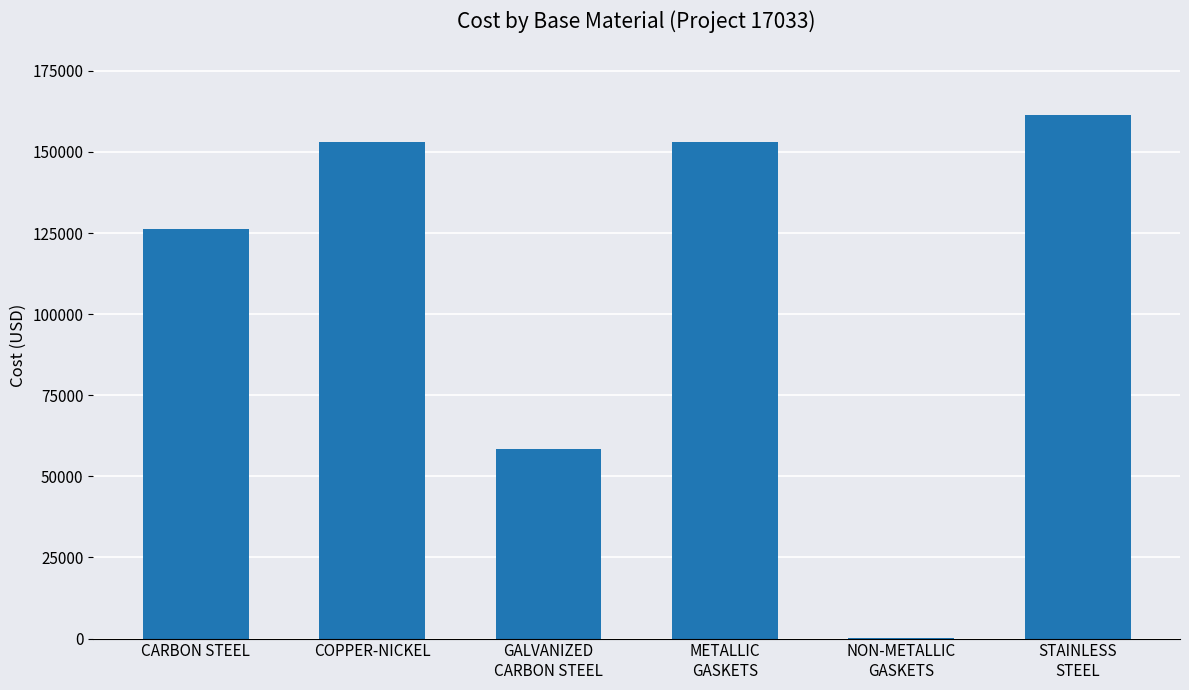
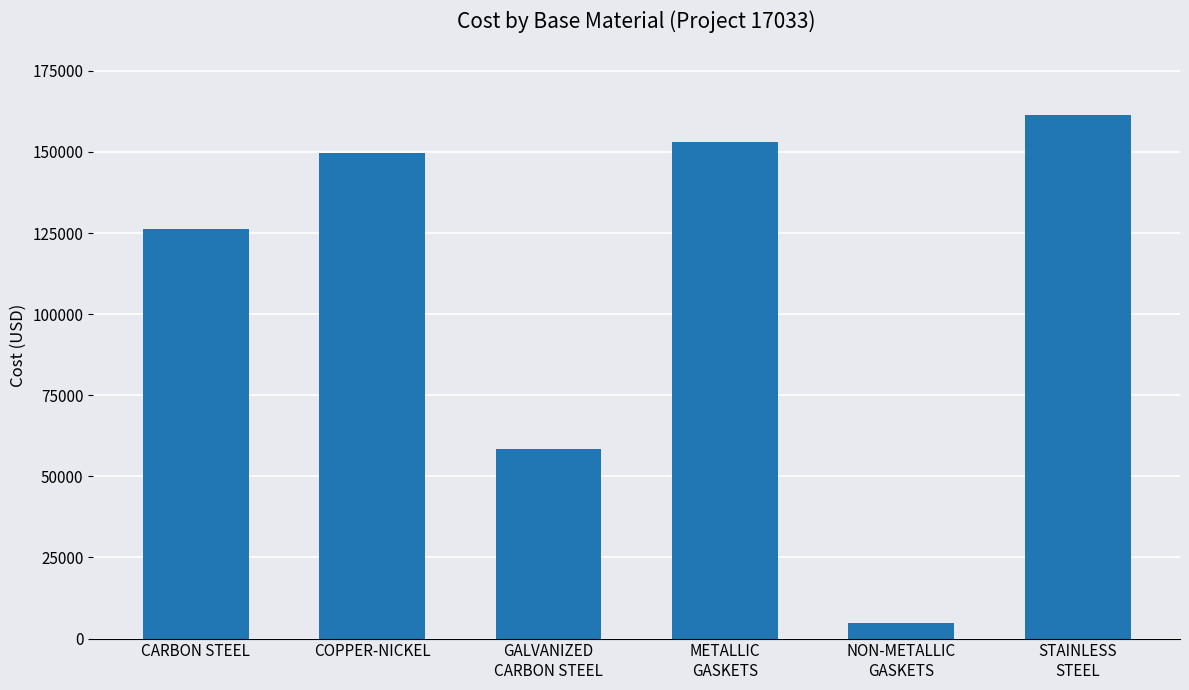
  {
    "CARBON STEEL": 126000,
-   "COPPER-NICKEL": 153000,
+   "COPPER-NICKEL": 150000,
    "GALVANIZED CARBON STEEL": 59000,
    "METALLIC GASKETS": 153000,
-   "NON-METALLIC GASKETS": 0,
+   "NON-METALLIC GASKETS": 5000,
    "STAINLESS STEEL": 161000
  }
